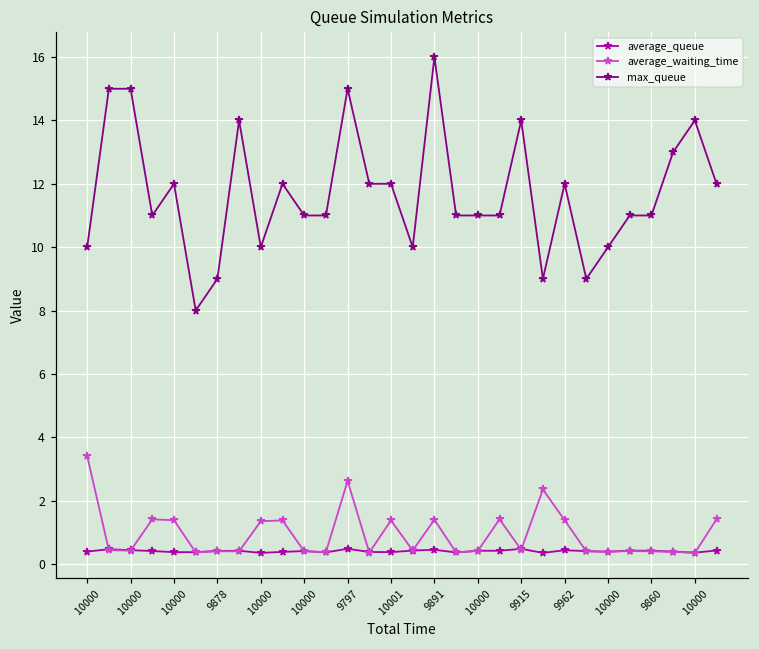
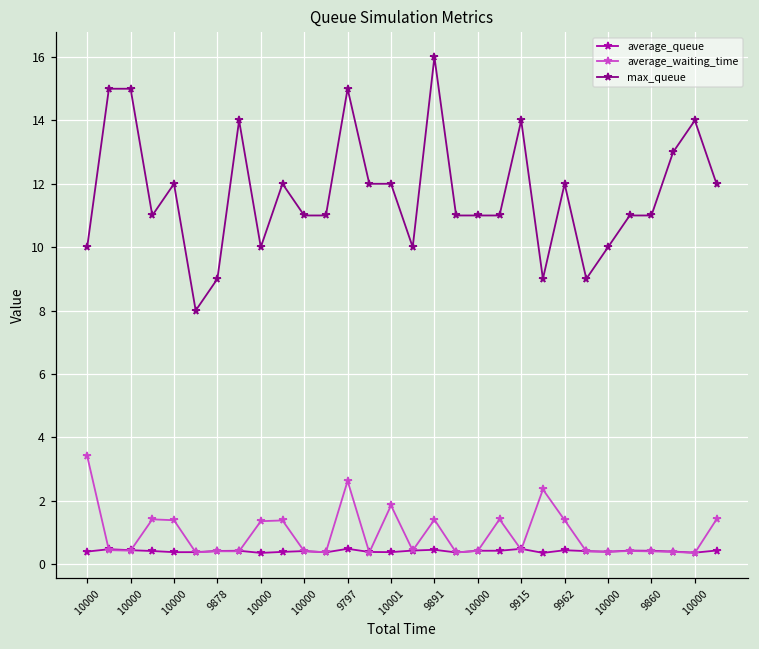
  {
    "average_waiting_time": {
      "9797": 2.6,
-     "10001": 1.4,
+     "10001": 1.8,
      "9891": 1.4,
      "9962": 1.4
    }
  }
